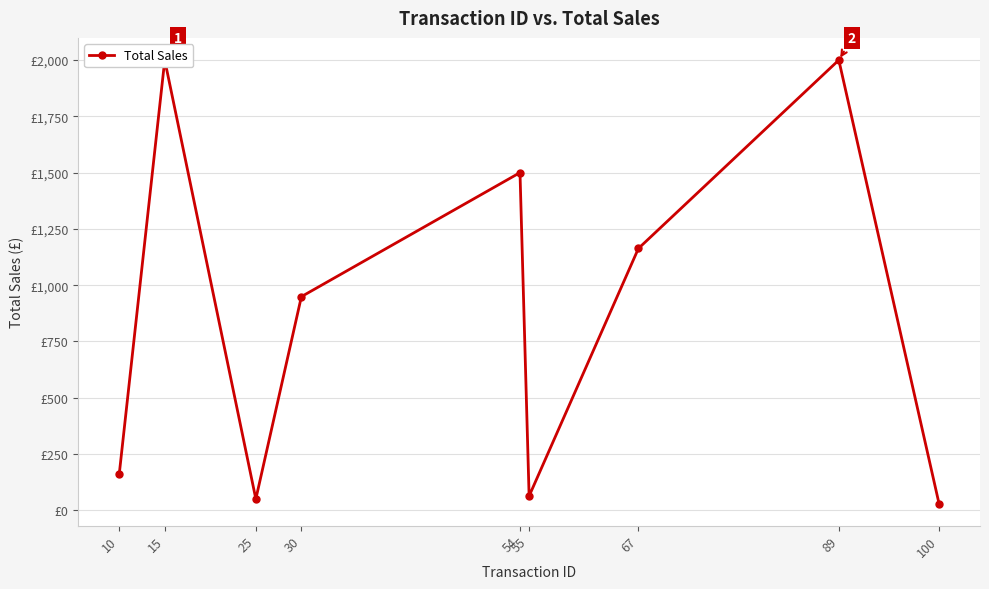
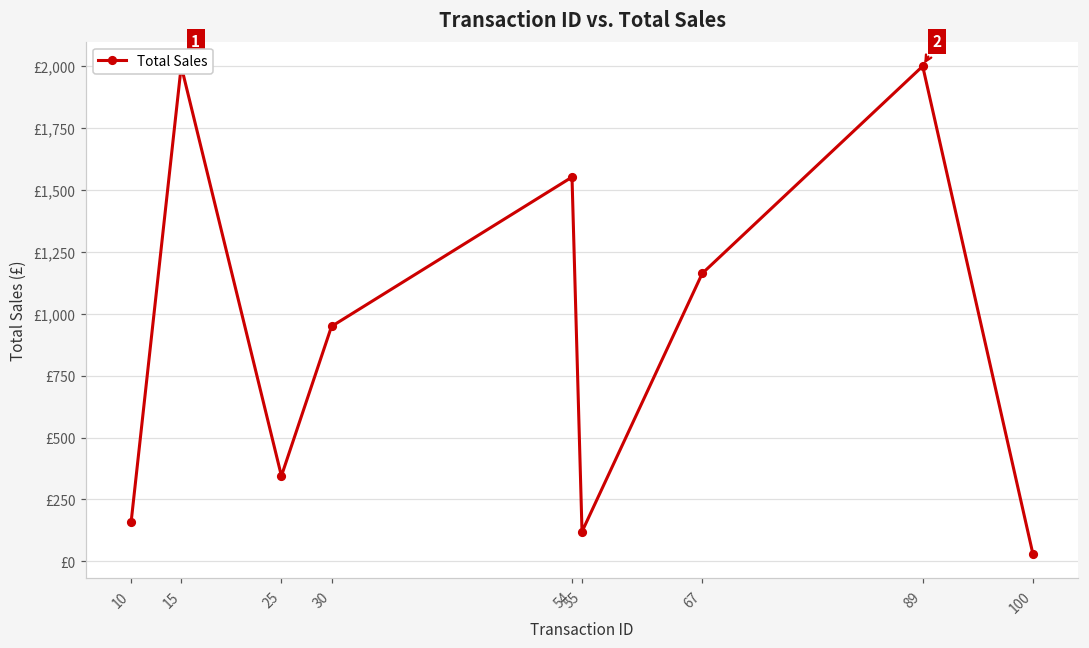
  {
    "10": "£160",
-   "25": "£50",
+   "25": "£350",
    "30": "£950",
-   "54": "£1,500",
-   "55": "£60",
+   "54": "£1,550",
+   "55": "£120",
    "67": "£1,160",
    "100": "£30"
  }
